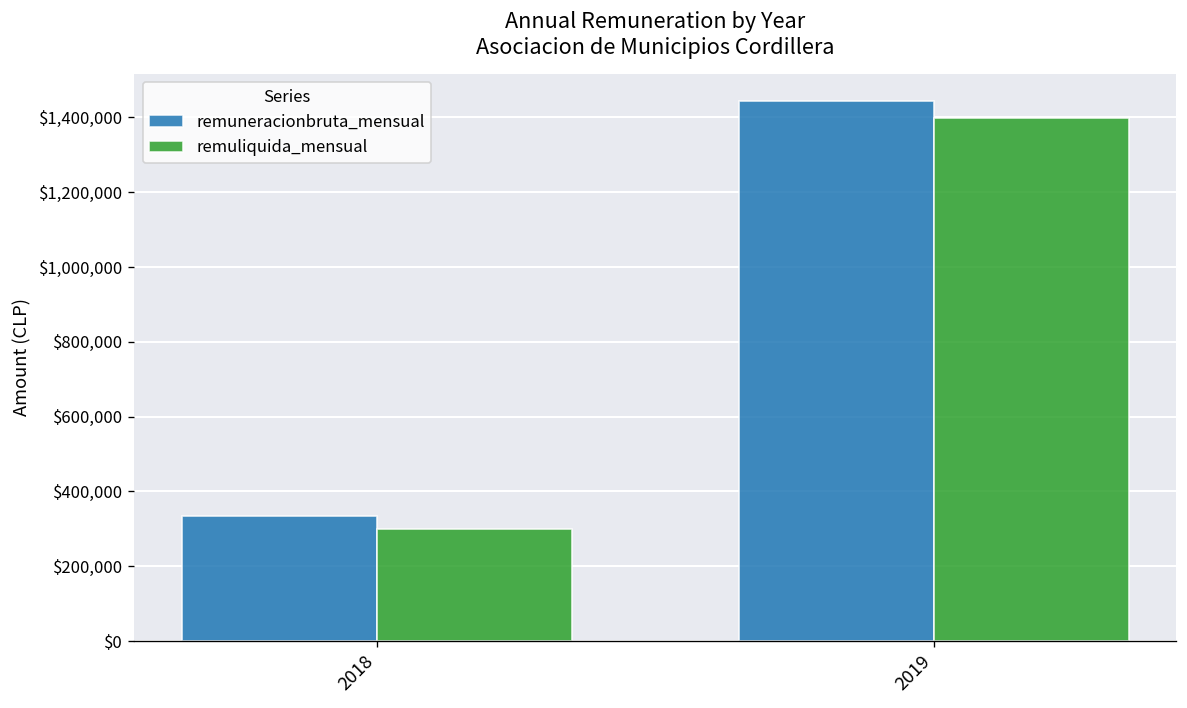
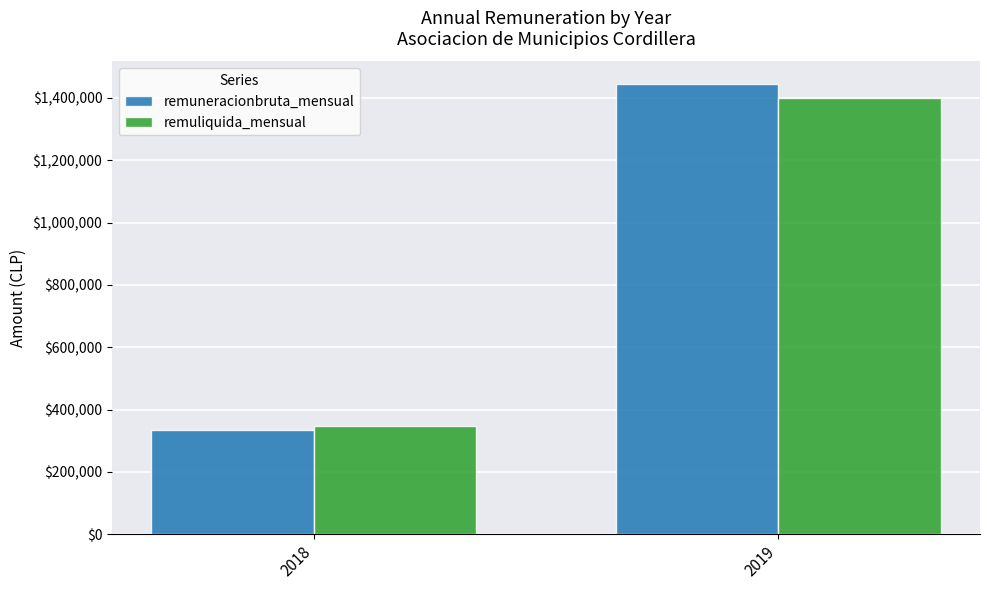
  {
    "remuneracionbruta_mensual": {
      "2018": "$330,000",
      "2019": "$1,440,000"
    },
    "remuliquida_mensual": {
-     "2018": "$300,000",
+     "2018": "$350,000",
      "2019": "$1,400,000"
    }
  }
